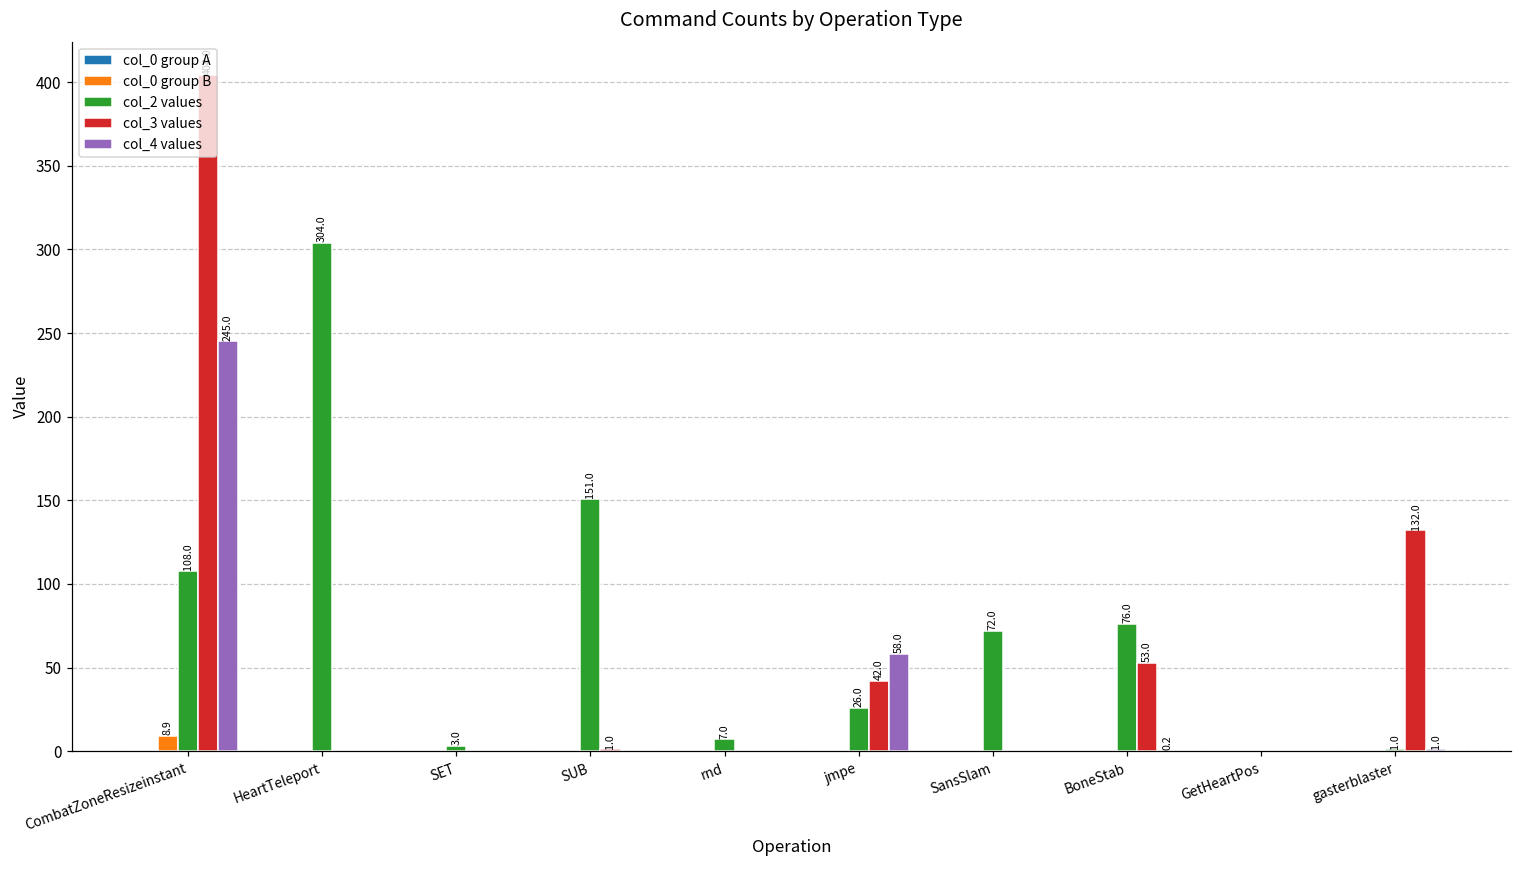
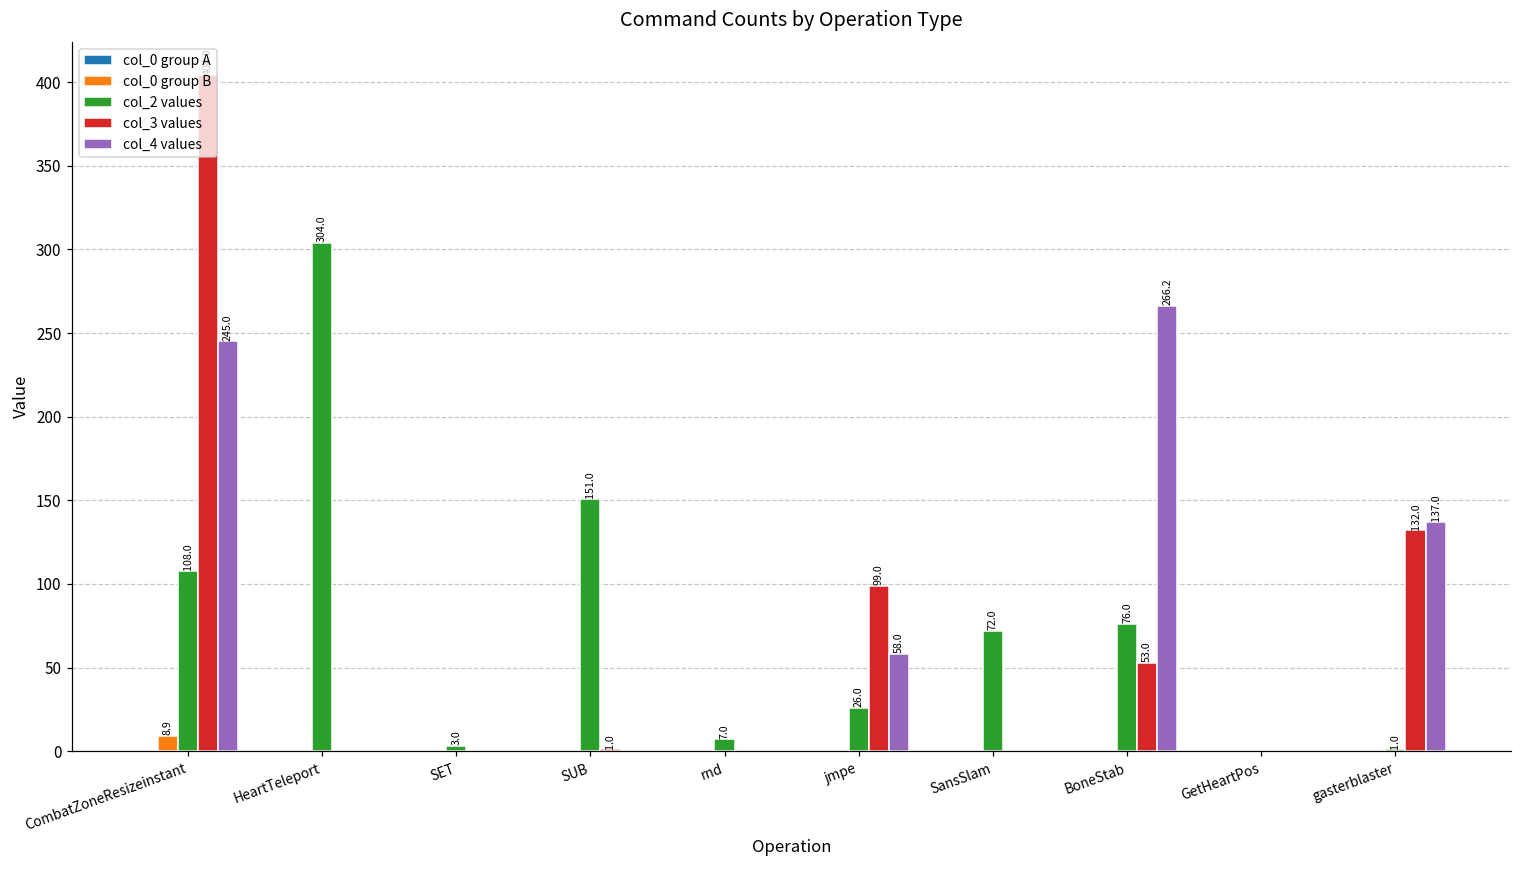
  {
    "col_0 group A": {
      "CombatZoneResizeinstant": 0,
      "HeartTeleport": 0,
      "SET": 0,
      "SUB": 0,
      "rnd": 0,
      "jmpe": 0,
      "SansSlam": 0,
      "BoneStab": 0,
      "GetHeartPos": 0,
      "gasterblaster": 0
    },
    "col_0 group B": {
      "CombatZoneResizeinstant": 8.9
    },
    "col_2 values": {
      "CombatZoneResizeinstant": 108.0,
      "HeartTeleport": 304.0,
      "SET": 3.0,
      "SUB": 151.0,
      "rnd": 7.0,
      "jmpe": 26.0,
      "SansSlam": 72.0,
      "BoneStab": 76.0,
      "gasterblaster": 1.0
    },
    "col_3 values": {
      "SUB": 1.0,
-     "jmpe": 42.0,
+     "jmpe": 99.0,
      "BoneStab": 53.0,
      "gasterblaster": 132.0
    },
    "col_4 values": {
      "CombatZoneResizeinstant": 245.0,
      "jmpe": 58.0,
-     "BoneStab": 0.2,
-     "gasterblaster": 1.0
+     "BoneStab": 266.2,
+     "gasterblaster": 137.0
    }
  }
